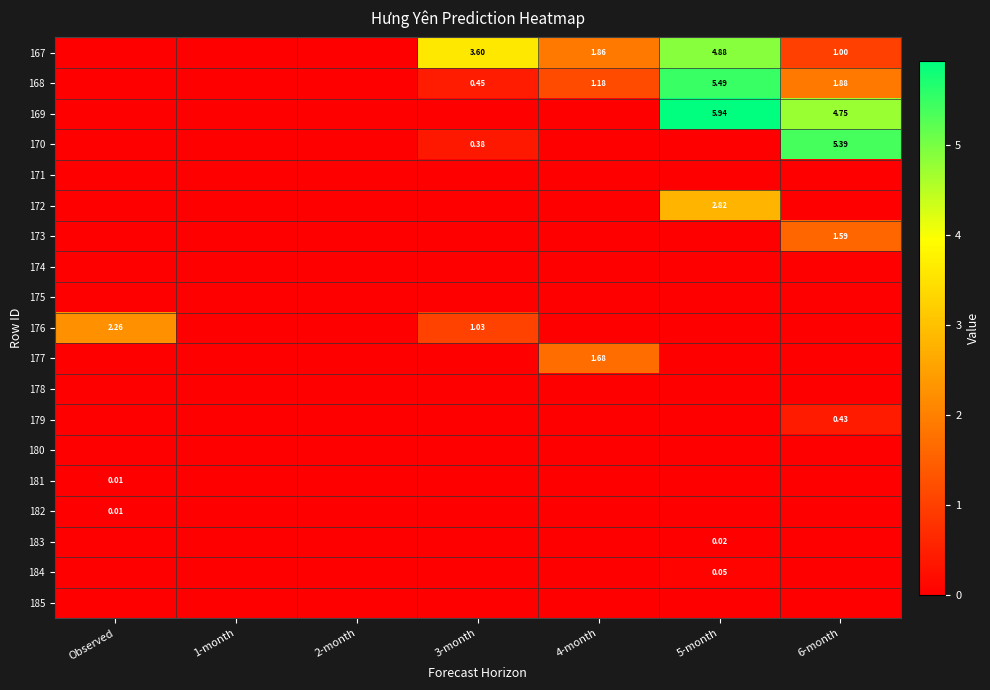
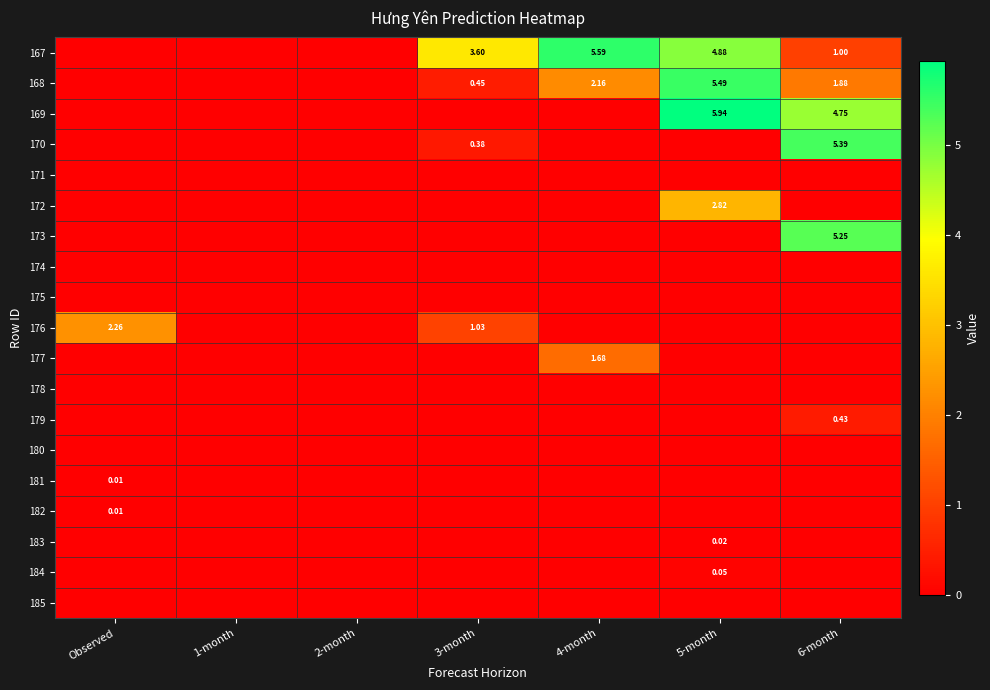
  {
    "167": {
      "3-month": 3.60,
-     "4-month": 1.86,
+     "4-month": 5.59,
      "5-month": 4.88,
      "6-month": 1.00
    },
    "168": {
      "3-month": 0.45,
-     "4-month": 1.18,
+     "4-month": 2.16,
      "5-month": 5.49,
      "6-month": 1.88
    },
    "169": {
      "5-month": 5.94,
      "6-month": 4.75
    },
    "170": {
      "3-month": 0.38,
      "6-month": 5.39
    },
    "172": {
      "5-month": 2.82
    },
    "173": {
-     "6-month": 1.59
+     "6-month": 5.25
    },
    "176": {
      "Observed": 2.26,
      "3-month": 1.03
    },
    "177": {
      "4-month": 1.68
    },
    "179": {
      "6-month": 0.43
    },
    "181": {
      "Observed": 0.01
    },
    "182": {
      "Observed": 0.01
    },
    "183": {
      "5-month": 0.02
    },
    "184": {
      "5-month": 0.05
    }
  }
